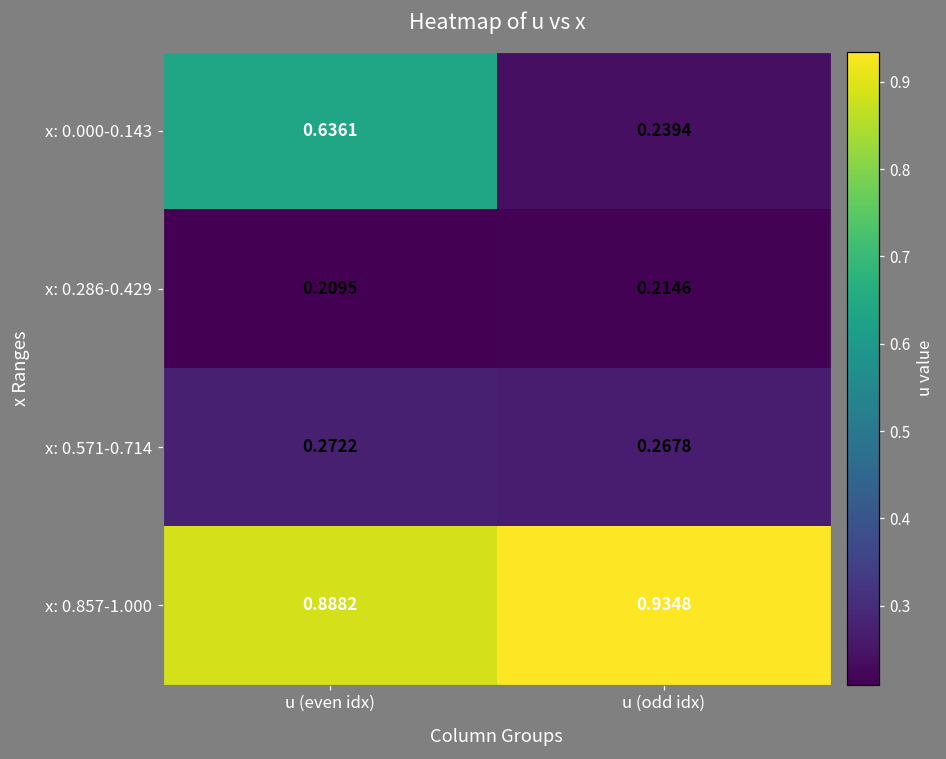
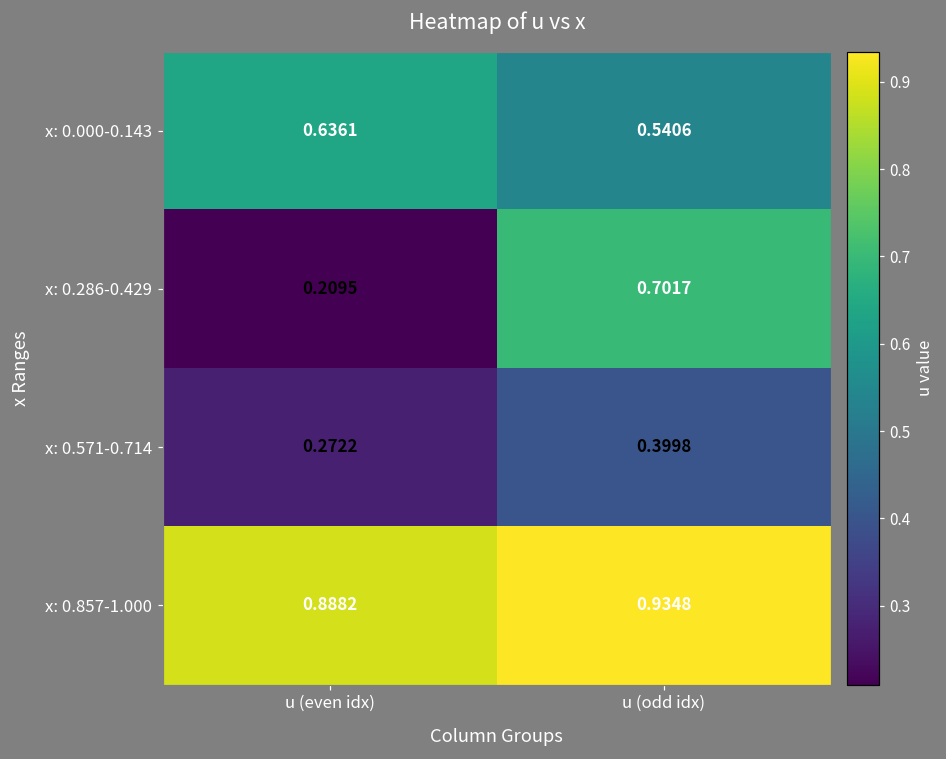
  {
    "x: 0.000-0.143": {
      "u (even idx)": 0.6361,
-     "u (odd idx)": 0.2394
+     "u (odd idx)": 0.5406
    },
    "x: 0.286-0.429": {
      "u (even idx)": 0.2095,
-     "u (odd idx)": 0.2146
+     "u (odd idx)": 0.7017
    },
    "x: 0.571-0.714": {
      "u (even idx)": 0.2722,
-     "u (odd idx)": 0.2678
+     "u (odd idx)": 0.3998
    },
    "x: 0.857-1.000": {
      "u (even idx)": 0.8882,
      "u (odd idx)": 0.9348
    }
  }
